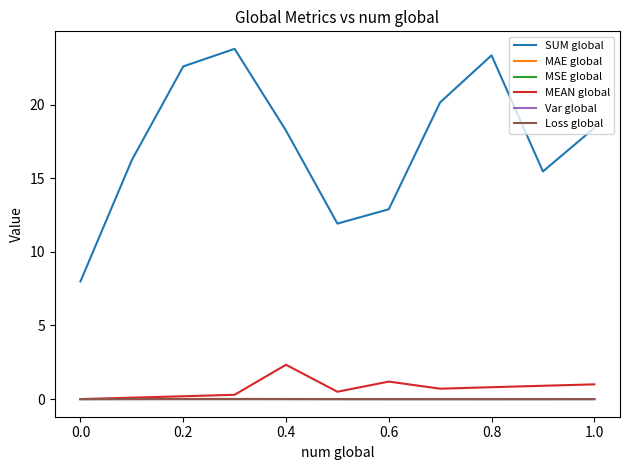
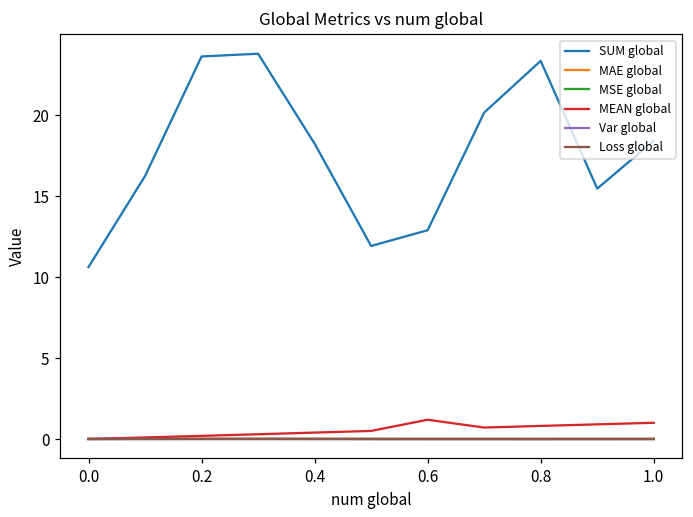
  {
    "SUM global": {
-     "0.0": 8.0,
-     "0.2": 22.6,
+     "0.0": 10.6,
+     "0.2": 23.6,
      "0.4": 18.2,
      "0.6": 12.9,
      "0.8": 23.3
    },
    "Loss global": {
      "0.2": 0.0,
      "0.4": 0.0,
      "0.6": 0.0,
      "0.8": 0.0,
      "1.0": 0.0
    },
    "MEAN global": {
      "0.2": 0.2,
-     "0.4": 2.3,
+     "0.4": 0.4,
      "0.6": 1.2,
      "0.8": 0.8,
      "1.0": 1.0
    }
  }
